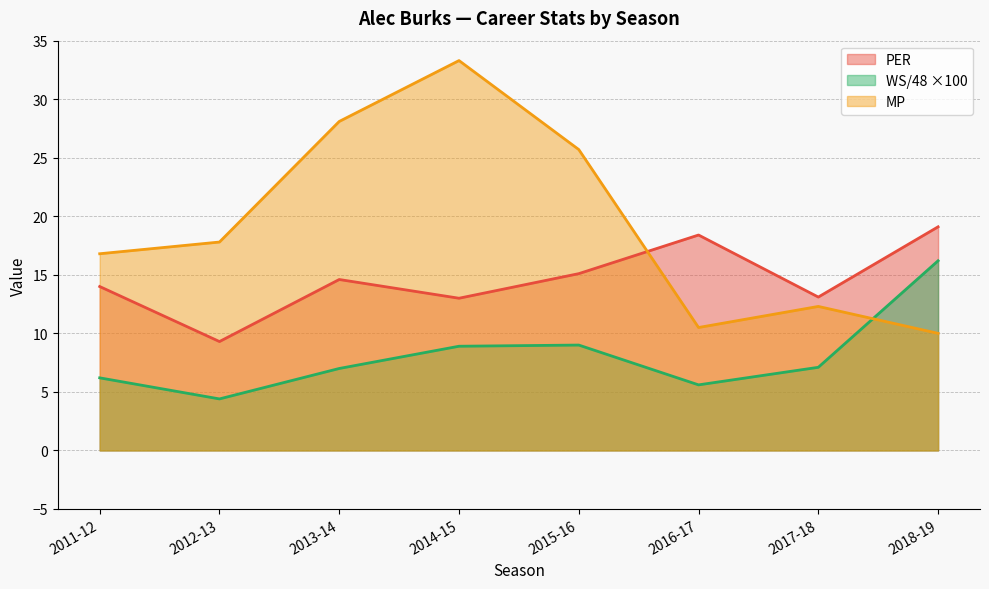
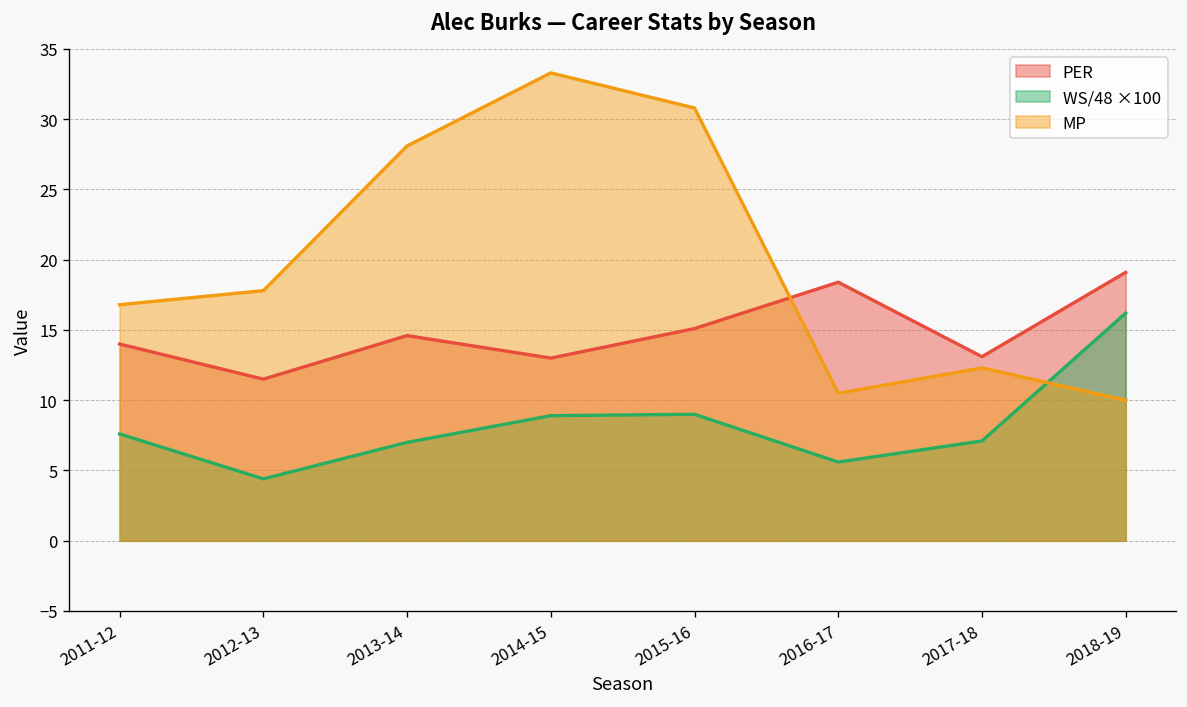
  {
    "PER": {
      "2011-12": 14.0,
-     "2012-13": 9.3,
+     "2012-13": 11.5,
      "2013-14": 14.6,
      "2014-15": 13.0,
      "2015-16": 15.1,
      "2016-17": 18.4,
      "2017-18": 13.1,
      "2018-19": 19.1
    },
    "WS/48 ×100": {
-     "2011-12": 6.2,
+     "2011-12": 7.6,
      "2012-13": 4.4,
      "2013-14": 7.0,
      "2014-15": 8.9,
      "2015-16": 9.0,
      "2016-17": 5.6,
      "2017-18": 7.1,
      "2018-19": 16.2
    },
    "MP": {
      "2011-12": 16.8,
      "2012-13": 17.8,
      "2013-14": 28.1,
      "2014-15": 33.3,
-     "2015-16": 25.7,
+     "2015-16": 30.8,
      "2016-17": 10.5,
      "2017-18": 12.3,
      "2018-19": 10.0
    }
  }
